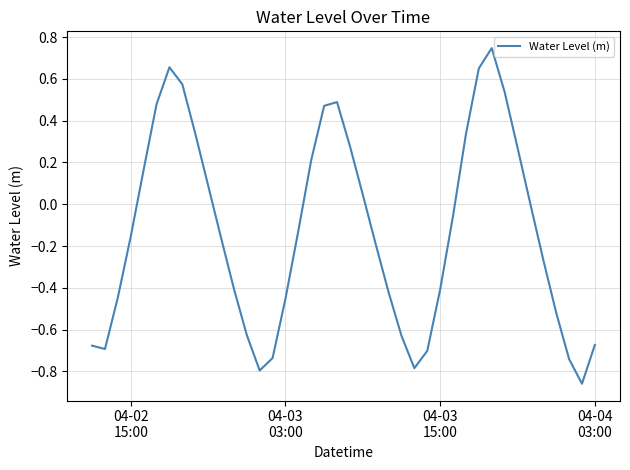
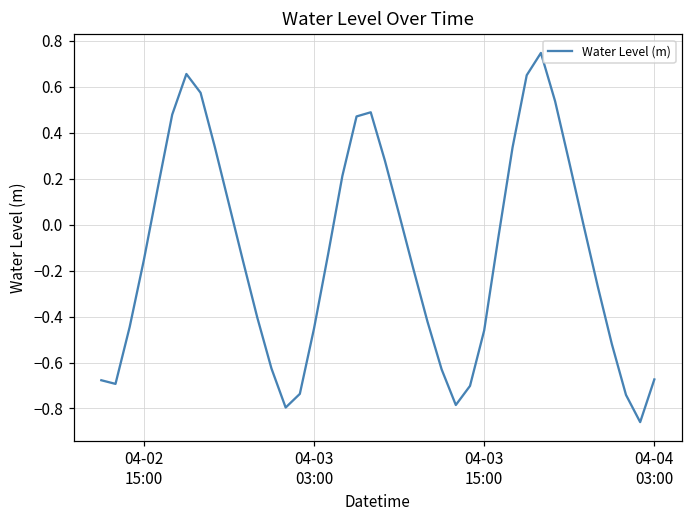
  {
    "04-02 15:00": -0.15,
    "04-03 03:00": -0.45,
-   "04-03 15:00": -0.41,
+   "04-03 15:00": -0.46,
    "04-04 03:00": -0.67
  }
